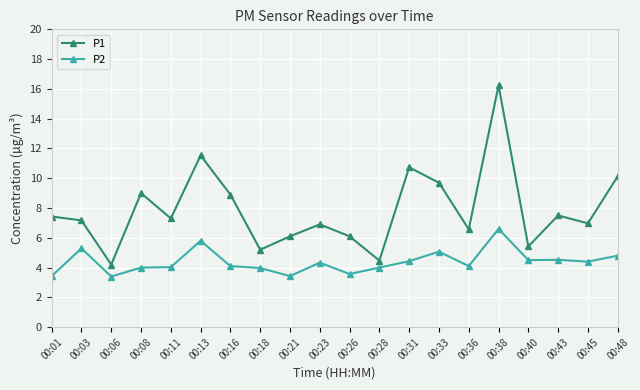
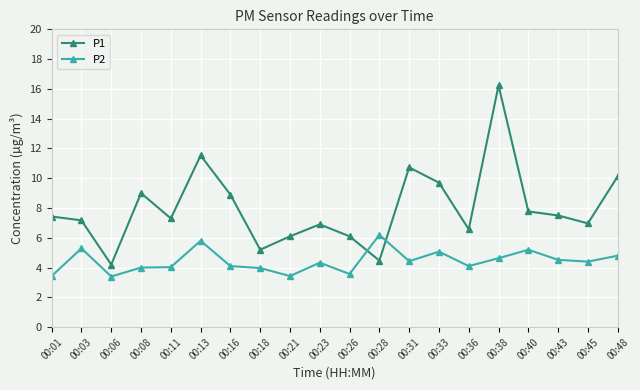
  {
    "P1": {
      "00:01": 7.4,
      "00:03": 7.2,
      "00:06": 4.2,
      "00:08": 9.0,
      "00:11": 7.3,
      "00:13": 11.5,
      "00:16": 8.9,
      "00:18": 5.2,
      "00:21": 6.1,
      "00:23": 6.9,
      "00:26": 6.1,
      "00:28": 4.5,
      "00:31": 10.7,
      "00:33": 9.7,
      "00:36": 6.6,
      "00:38": 16.2,
-     "00:40": 5.4,
+     "00:40": 7.8,
      "00:43": 7.5,
      "00:45": 7.0,
      "00:48": 10.1
    },
    "P2": {
      "00:01": 3.4,
      "00:03": 5.3,
      "00:06": 3.4,
      "00:08": 4.0,
      "00:11": 4.0,
      "00:13": 5.8,
      "00:16": 4.1,
      "00:18": 4.0,
      "00:21": 3.4,
      "00:23": 4.3,
      "00:26": 3.6,
-     "00:28": 4.0,
+     "00:28": 6.2,
      "00:31": 4.4,
      "00:33": 5.1,
      "00:36": 4.1,
-     "00:38": 6.6,
-     "00:40": 4.5,
+     "00:38": 4.6,
+     "00:40": 5.2,
      "00:43": 4.5,
      "00:45": 4.4,
      "00:48": 4.8
    }
  }
